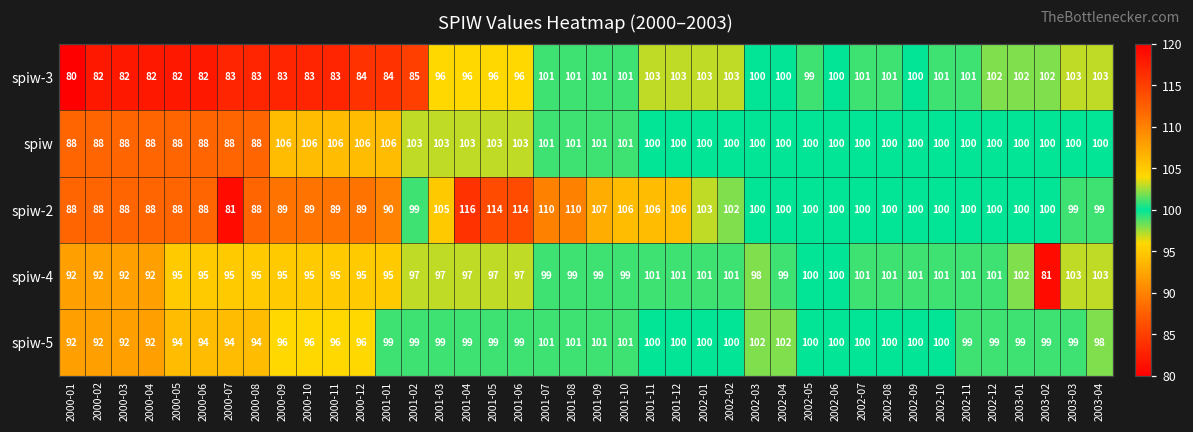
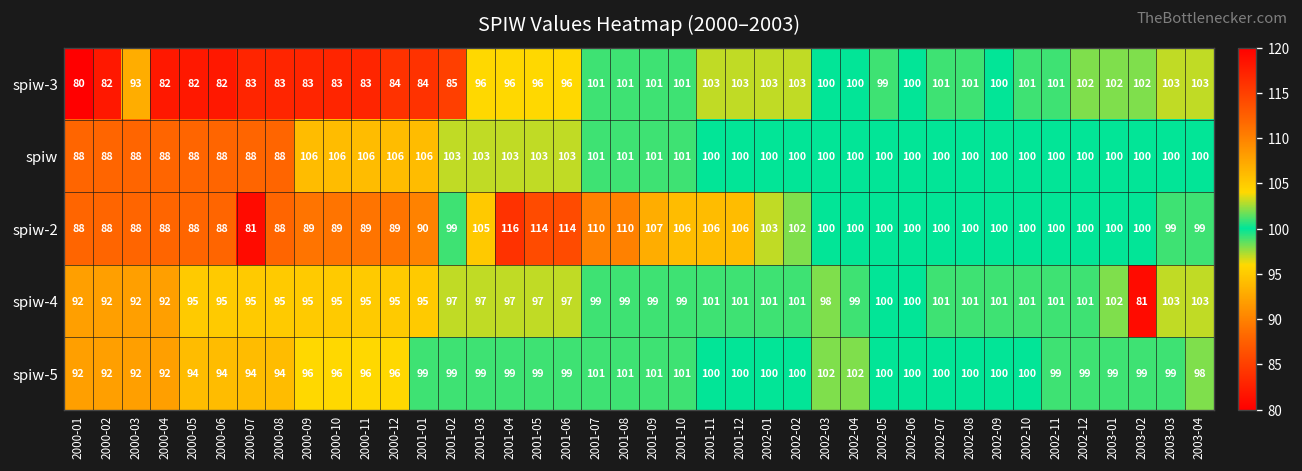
  {
    "spiw-3": {
      "2000-01": 80,
      "2000-02": 82,
-     "2000-03": 82,
+     "2000-03": 93,
      "2000-04": 82,
      "2000-05": 82,
      "2000-06": 82,
      "2000-07": 83,
      "2000-08": 83,
      "2000-09": 83,
      "2000-10": 83,
      "2000-11": 83,
      "2000-12": 84,
      "2001-01": 84,
      "2001-02": 85,
      "2001-03": 96,
      "2001-04": 96,
      "2001-05": 96,
      "2001-06": 96,
      "2001-07": 101,
      "2001-08": 101,
      "2001-09": 101,
      "2001-10": 101,
      "2001-11": 103,
      "2001-12": 103,
      "2002-01": 103,
      "2002-02": 103,
      "2002-03": 100,
      "2002-04": 100,
      "2002-05": 99,
      "2002-06": 100,
      "2002-07": 101,
      "2002-08": 101,
      "2002-09": 100,
      "2002-10": 101,
      "2002-11": 101,
      "2002-12": 102,
      "2003-01": 102,
      "2003-02": 102,
      "2003-03": 103,
      "2003-04": 103
    },
    "spiw": {
      "2000-01": 88,
      "2000-02": 88,
      "2000-03": 88,
      "2000-04": 88,
      "2000-05": 88,
      "2000-06": 88,
      "2000-07": 88,
      "2000-08": 88,
      "2000-09": 106,
      "2000-10": 106,
      "2000-11": 106,
      "2000-12": 106,
      "2001-01": 106,
      "2001-02": 103,
      "2001-03": 103,
      "2001-04": 103,
      "2001-05": 103,
      "2001-06": 103,
      "2001-07": 101,
      "2001-08": 101,
      "2001-09": 101,
      "2001-10": 101,
      "2001-11": 100,
      "2001-12": 100,
      "2002-01": 100,
      "2002-02": 100,
      "2002-03": 100,
      "2002-04": 100,
      "2002-05": 100,
      "2002-06": 100,
      "2002-07": 100,
      "2002-08": 100,
      "2002-09": 100,
      "2002-10": 100,
      "2002-11": 100,
      "2002-12": 100,
      "2003-01": 100,
      "2003-02": 100,
      "2003-03": 100,
      "2003-04": 100
    },
    "spiw-2": {
      "2000-01": 88,
      "2000-02": 88,
      "2000-03": 88,
      "2000-04": 88,
      "2000-05": 88,
      "2000-06": 88,
      "2000-07": 81,
      "2000-08": 88,
      "2000-09": 89,
      "2000-10": 89,
      "2000-11": 89,
      "2000-12": 89,
      "2001-01": 90,
      "2001-02": 99,
      "2001-03": 105,
      "2001-04": 116,
      "2001-05": 114,
      "2001-06": 114,
      "2001-07": 110,
      "2001-08": 110,
      "2001-09": 107,
      "2001-10": 106,
      "2001-11": 106,
      "2001-12": 106,
      "2002-01": 103,
      "2002-02": 102,
      "2002-03": 100,
      "2002-04": 100,
      "2002-05": 100,
      "2002-06": 100,
      "2002-07": 100,
      "2002-08": 100,
      "2002-09": 100,
      "2002-10": 100,
      "2002-11": 100,
      "2002-12": 100,
      "2003-01": 100,
      "2003-02": 100,
      "2003-03": 99,
      "2003-04": 99
    },
    "spiw-4": {
      "2000-01": 92,
      "2000-02": 92,
      "2000-03": 92,
      "2000-04": 92,
      "2000-05": 95,
      "2000-06": 95,
      "2000-07": 95,
      "2000-08": 95,
      "2000-09": 95,
      "2000-10": 95,
      "2000-11": 95,
      "2000-12": 95,
      "2001-01": 95,
      "2001-02": 97,
      "2001-03": 97,
      "2001-04": 97,
      "2001-05": 97,
      "2001-06": 97,
      "2001-07": 99,
      "2001-08": 99,
      "2001-09": 99,
      "2001-10": 99,
      "2001-11": 101,
      "2001-12": 101,
      "2002-01": 101,
      "2002-02": 101,
      "2002-03": 98,
      "2002-04": 99,
      "2002-05": 100,
      "2002-06": 100,
      "2002-07": 101,
      "2002-08": 101,
      "2002-09": 101,
      "2002-10": 101,
      "2002-11": 101,
      "2002-12": 101,
      "2003-01": 102,
      "2003-02": 81,
      "2003-03": 103,
      "2003-04": 103
    },
    "spiw-5": {
      "2000-01": 92,
      "2000-02": 92,
      "2000-03": 92,
      "2000-04": 92,
      "2000-05": 94,
      "2000-06": 94,
      "2000-07": 94,
      "2000-08": 94,
      "2000-09": 96,
      "2000-10": 96,
      "2000-11": 96,
      "2000-12": 96,
      "2001-01": 99,
      "2001-02": 99,
      "2001-03": 99,
      "2001-04": 99,
      "2001-05": 99,
      "2001-06": 99,
      "2001-07": 101,
      "2001-08": 101,
      "2001-09": 101,
      "2001-10": 101,
      "2001-11": 100,
      "2001-12": 100,
      "2002-01": 100,
      "2002-02": 100,
      "2002-03": 102,
      "2002-04": 102,
      "2002-05": 100,
      "2002-06": 100,
      "2002-07": 100,
      "2002-08": 100,
      "2002-09": 100,
      "2002-10": 100,
      "2002-11": 99,
      "2002-12": 99,
      "2003-01": 99,
      "2003-02": 99,
      "2003-03": 99,
      "2003-04": 98
    }
  }
